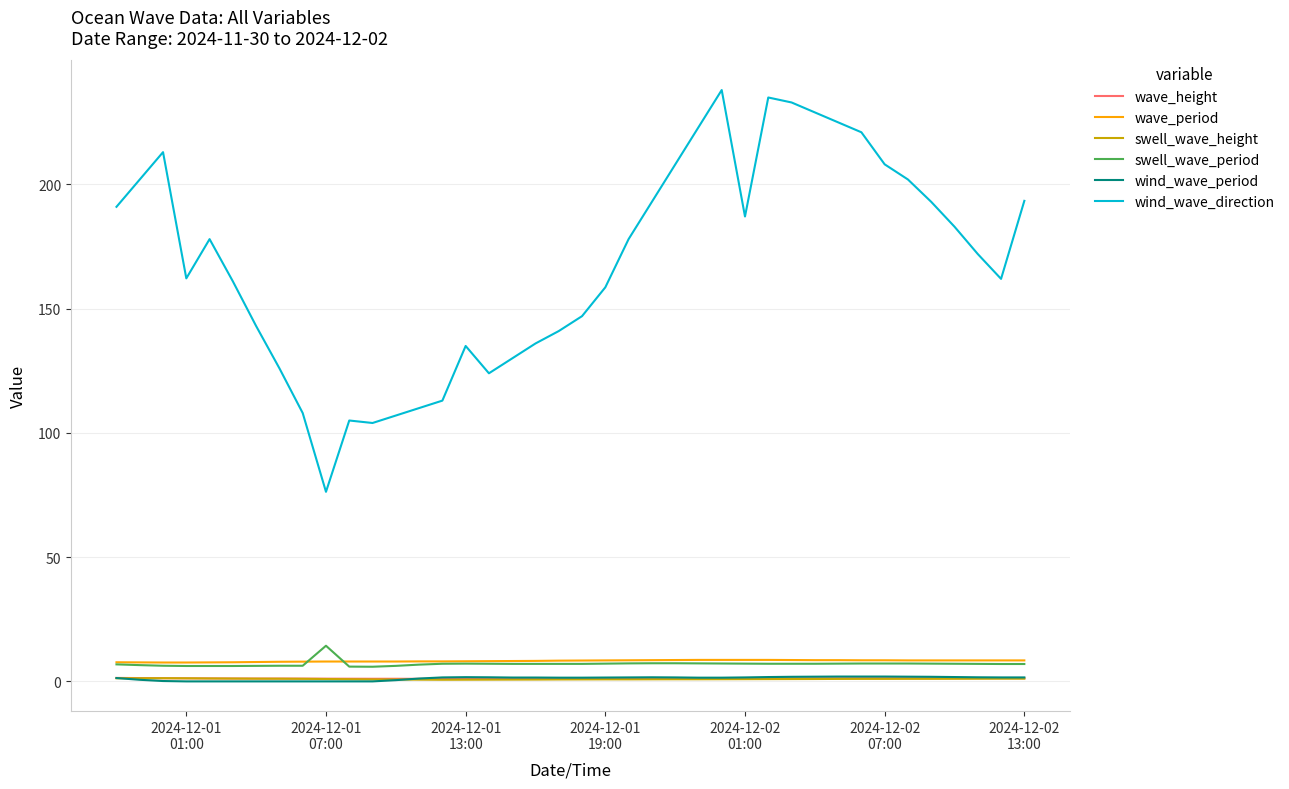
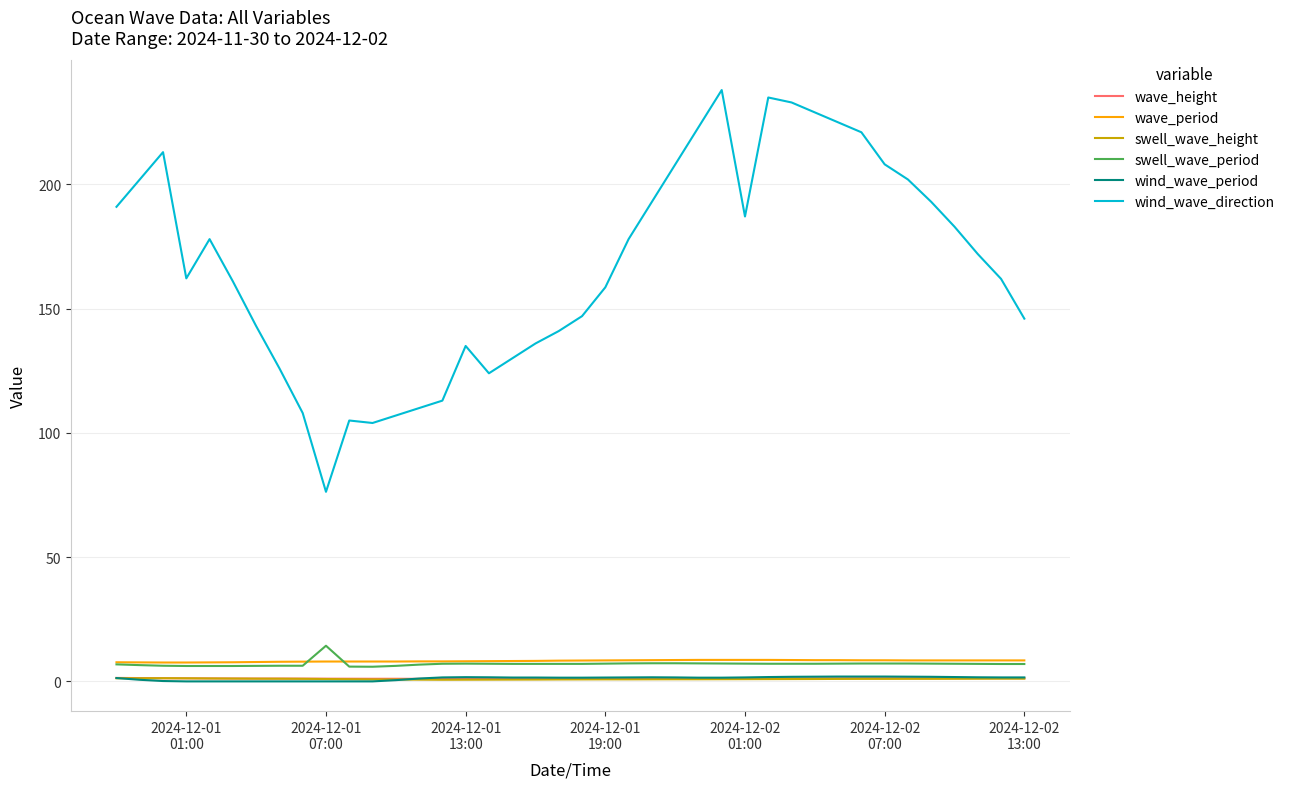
  {
    "swell_wave_period": {
      "2024-12-01 01:00": 6,
      "2024-12-01 07:00": 14,
      "2024-12-01 19:00": 7,
      "2024-12-02 01:00": 7,
      "2024-12-02 07:00": 7,
      "2024-12-02 13:00": 7
    },
    "wind_wave_period": {
      "2024-12-01 01:00": 0
    },
    "wind_wave_direction": {
      "2024-12-01 01:00": 162,
      "2024-12-01 07:00": 76,
      "2024-12-01 13:00": 135,
      "2024-12-01 19:00": 159,
      "2024-12-02 01:00": 187,
      "2024-12-02 07:00": 208,
-     "2024-12-02 13:00": 193
+     "2024-12-02 13:00": 146
    }
  }
